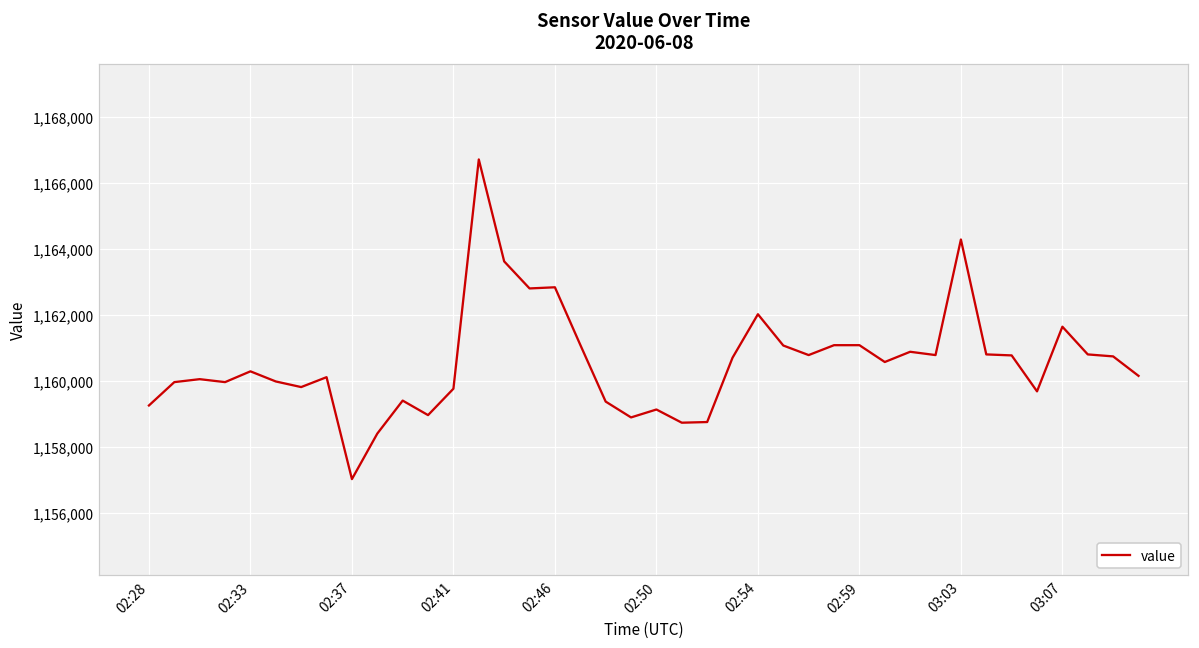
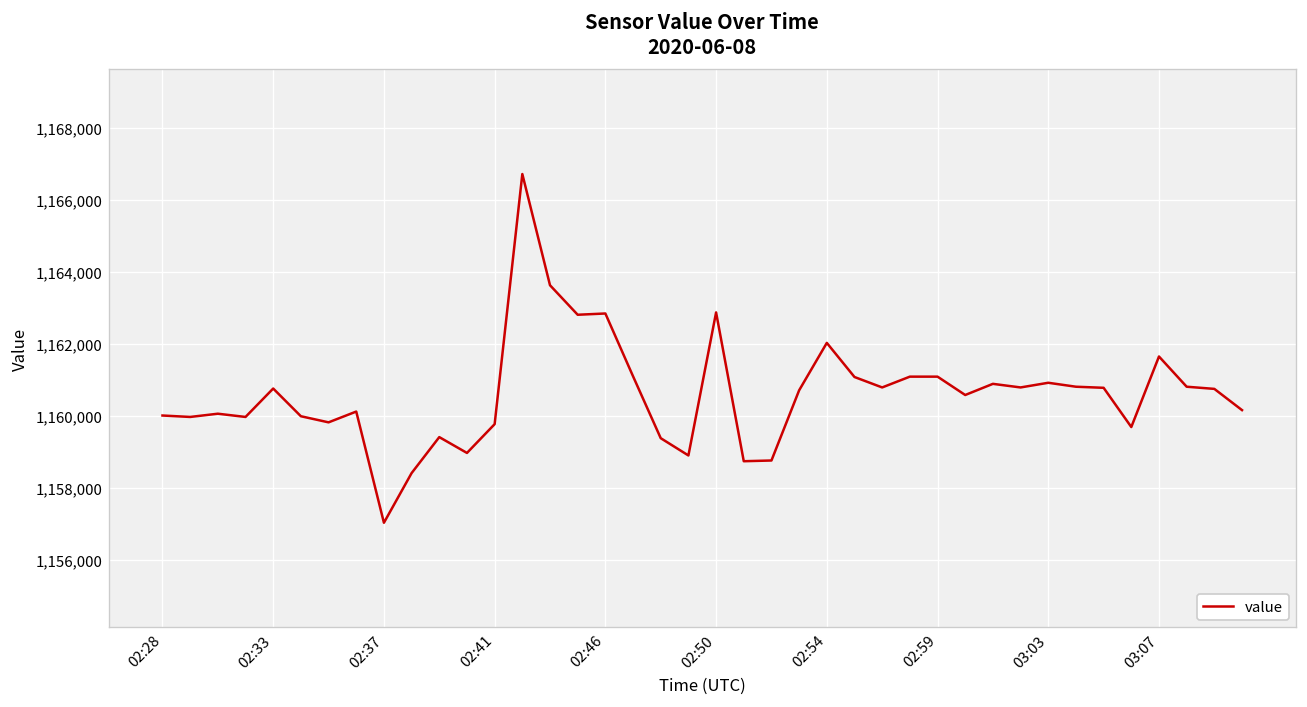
  {
-   "02:28": "1,159,300",
-   "02:33": "1,160,300",
+   "02:28": "1,160,000",
+   "02:33": "1,160,800",
    "02:37": "1,157,000",
    "02:41": "1,159,800",
    "02:46": "1,162,800",
-   "02:50": "1,159,100",
+   "02:50": "1,162,900",
    "02:54": "1,162,000",
    "02:59": "1,161,100",
-   "03:03": "1,164,300",
+   "03:03": "1,160,900",
    "03:07": "1,161,700"
  }
